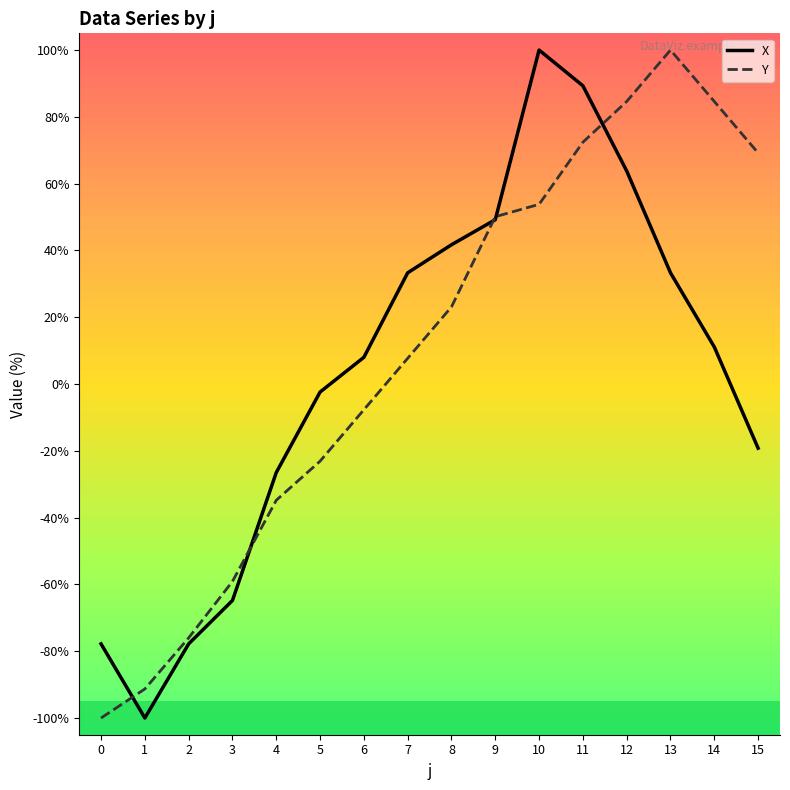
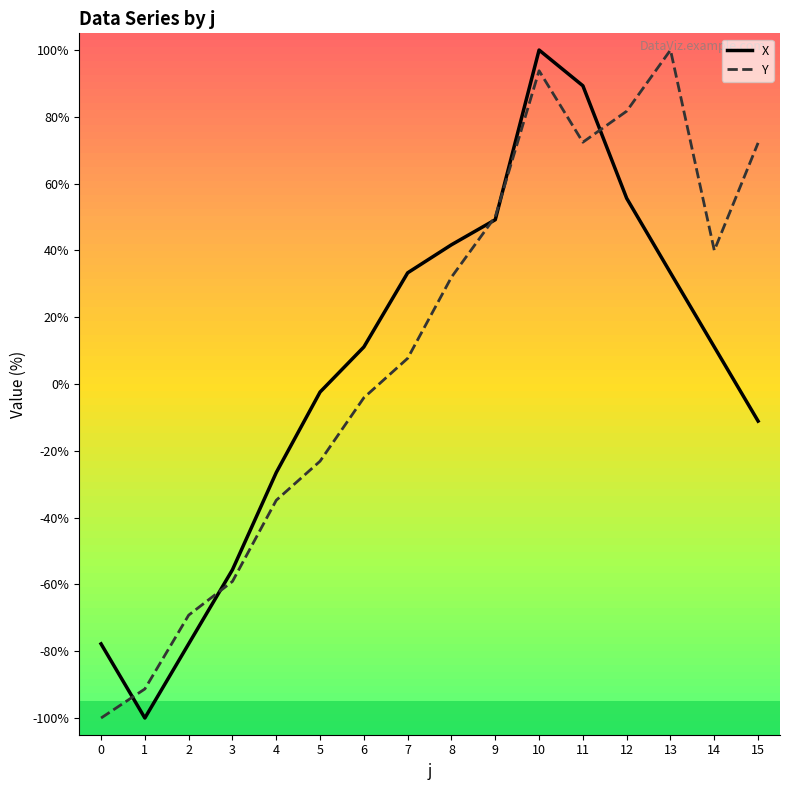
  {
    "X": {
      "0": "-78%",
      "1": "-100%",
      "2": "-78%",
-     "3": "-65%",
+     "3": "-56%",
      "4": "-27%",
      "5": "-2%",
-     "6": "8%",
+     "6": "11%",
      "7": "33%",
      "8": "42%",
      "9": "49%",
      "10": "100%",
      "11": "89%",
-     "12": "64%",
+     "12": "56%",
      "13": "33%",
      "14": "11%",
-     "15": "-19%"
+     "15": "-11%"
    },
    "Y": {
      "0": "-100%",
      "1": "-91%",
-     "2": "-76%",
+     "2": "-69%",
      "3": "-59%",
      "4": "-35%",
      "5": "-23%",
-     "6": "-8%",
+     "6": "-4%",
      "7": "8%",
-     "8": "23%",
+     "8": "32%",
      "9": "50%",
-     "10": "54%",
+     "10": "94%",
      "11": "72%",
-     "12": "85%",
+     "12": "82%",
      "13": "100%",
-     "14": "85%",
-     "15": "69%"
+     "14": "40%",
+     "15": "72%"
    }
  }
